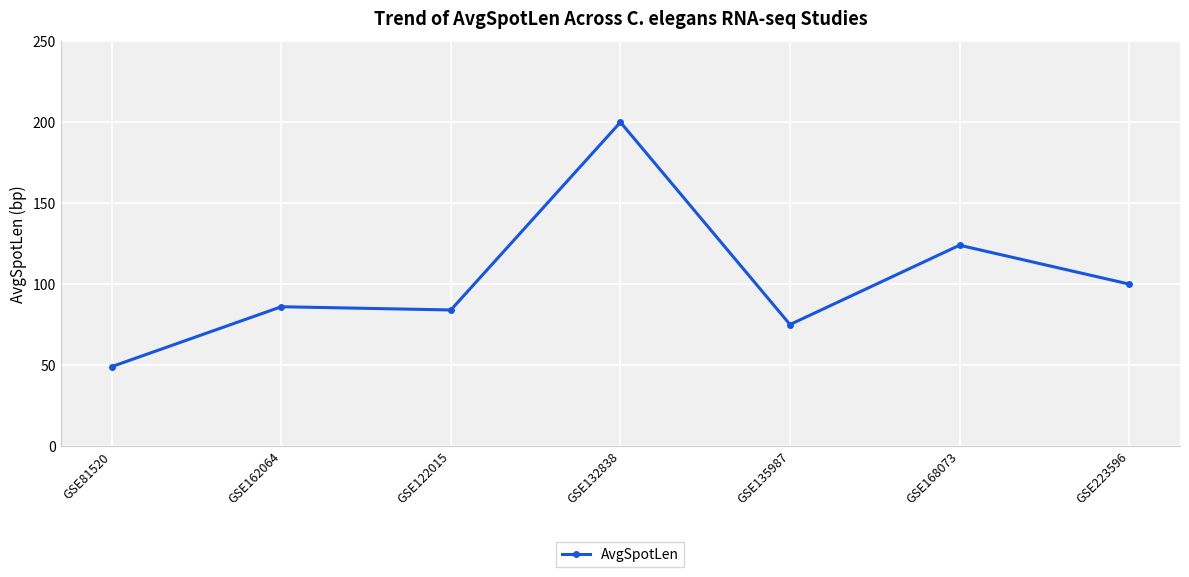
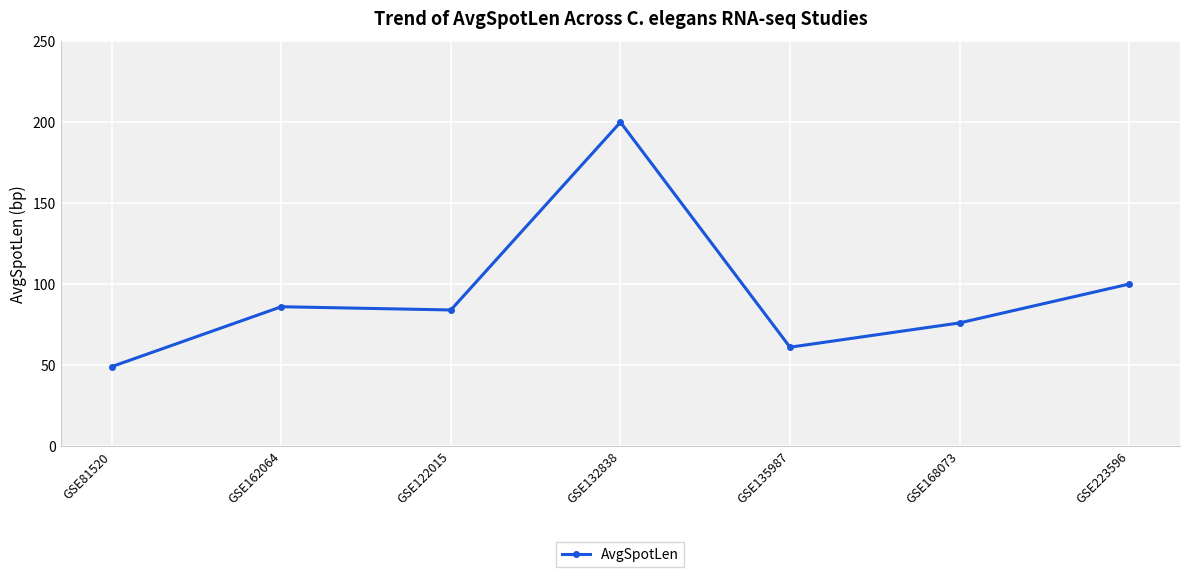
  {
    "GSE81520": 49,
    "GSE162064": 86,
    "GSE122015": 84,
    "GSE132838": 200,
-   "GSE135987": 75,
-   "GSE168073": 124,
+   "GSE135987": 61,
+   "GSE168073": 76,
    "GSE223596": 100
  }
